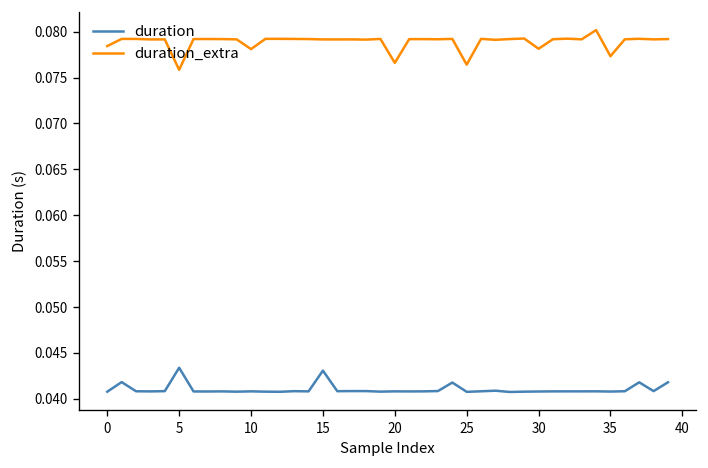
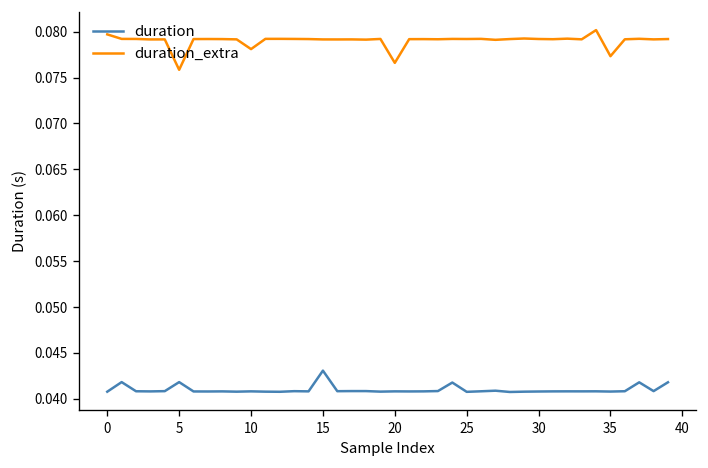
  {
    "duration": {
      "0": 0.041,
-     "5": 0.043,
+     "5": 0.042,
      "10": 0.041,
      "15": 0.043,
      "20": 0.041,
      "25": 0.041,
      "30": 0.041,
      "35": 0.041
    },
    "duration_extra": {
-     "0": 0.078,
+     "0": 0.080,
      "5": 0.076,
      "10": 0.078,
      "15": 0.079,
      "20": 0.077,
-     "25": 0.076,
-     "30": 0.078,
+     "25": 0.079,
+     "30": 0.079,
      "35": 0.077
    }
  }
